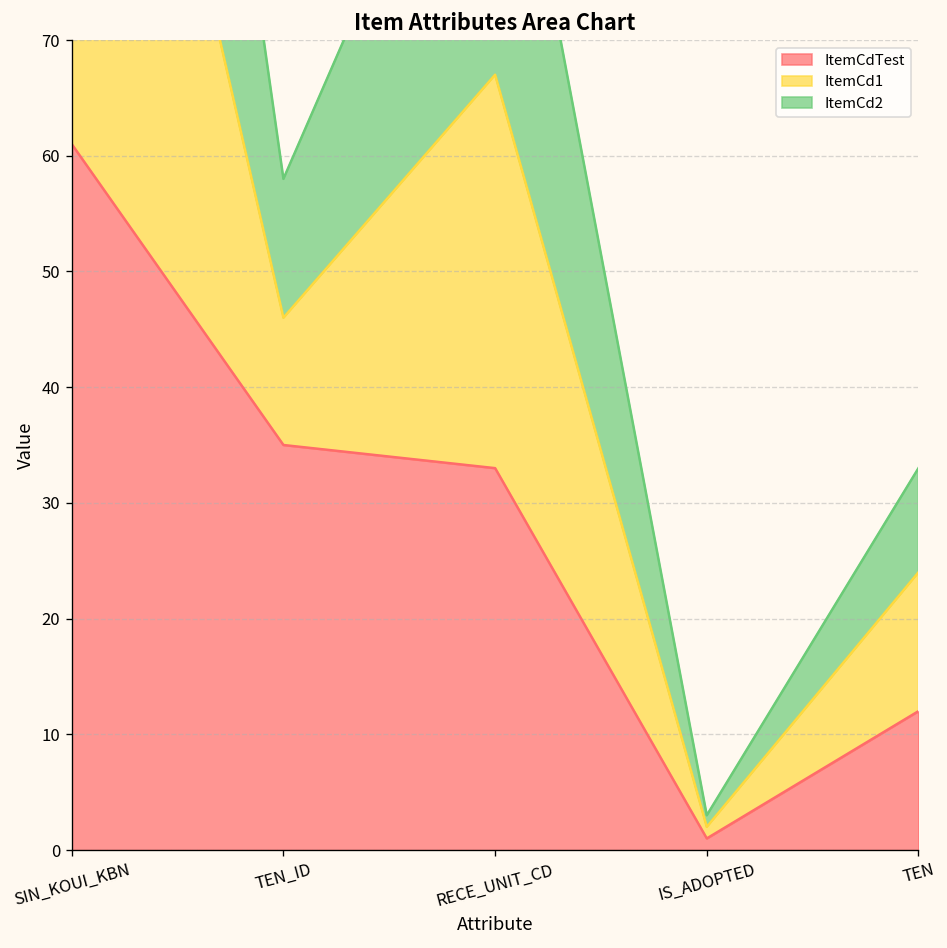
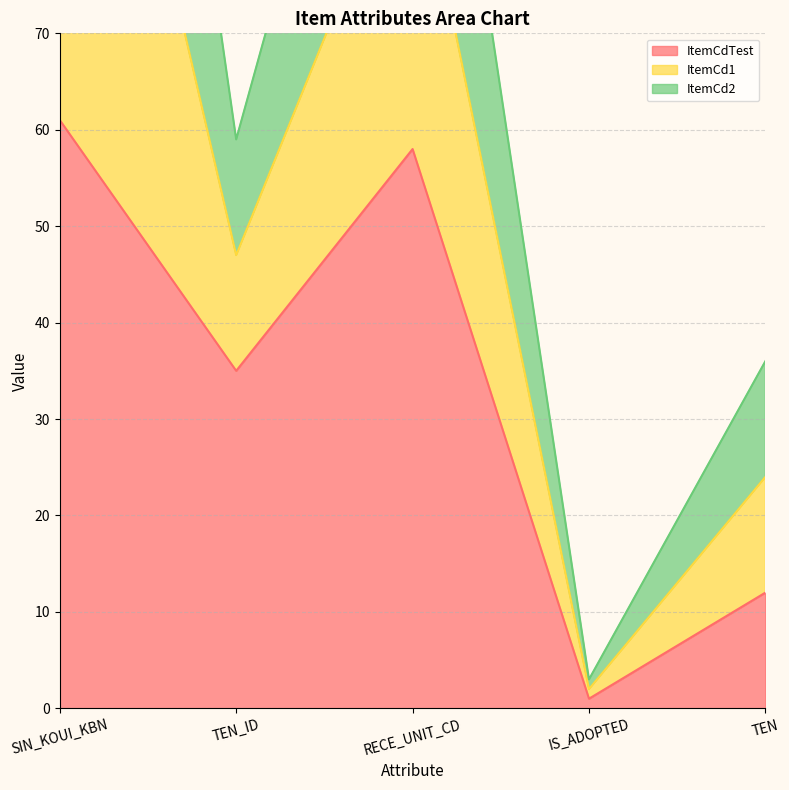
  {
    "ItemCdTest": {
      "SIN_KOUI_KBN": 61,
      "TEN_ID": 35,
-     "RECE_UNIT_CD": 33,
+     "RECE_UNIT_CD": 58,
      "IS_ADOPTED": 1,
      "TEN": 12
    },
    "ItemCd1": {
-     "TEN_ID": 11,
+     "TEN_ID": 12,
      "IS_ADOPTED": 1,
      "TEN": 12
    },
    "ItemCd2": {
      "TEN_ID": 12,
      "IS_ADOPTED": 1,
-     "TEN": 9
+     "TEN": 12
    }
  }
